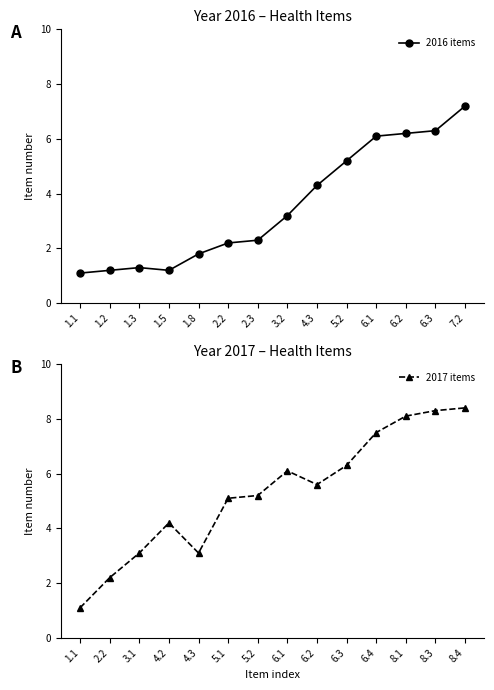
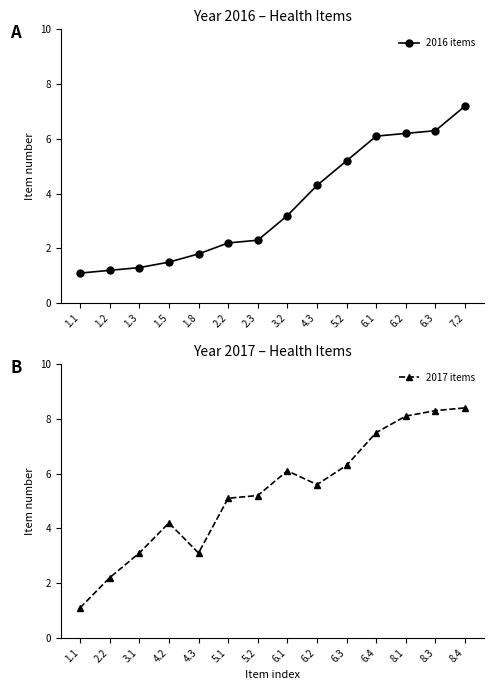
  {
    "Year 2016 – Health Items": {
      "1.1": 1.1,
      "1.2": 1.2,
      "1.3": 1.3,
-     "1.5": 1.2,
+     "1.5": 1.5,
      "1.8": 1.8,
      "2.2": 2.2,
      "2.3": 2.3,
      "3.2": 3.2,
      "4.3": 4.3,
      "5.2": 5.2,
      "6.1": 6.1,
      "6.2": 6.2,
      "6.3": 6.3,
      "7.2": 7.2
    },
    "Year 2017 – Health Items": {
      "1.1": 1.1,
      "2.2": 2.2,
      "3.1": 3.1,
      "4.2": 4.2,
      "4.3": 3.1,
      "5.1": 5.1,
      "5.2": 5.2,
      "6.1": 6.1,
      "6.2": 5.6,
      "6.3": 6.3,
      "6.4": 7.5,
      "8.1": 8.1,
      "8.3": 8.3,
      "8.4": 8.4
    }
  }
